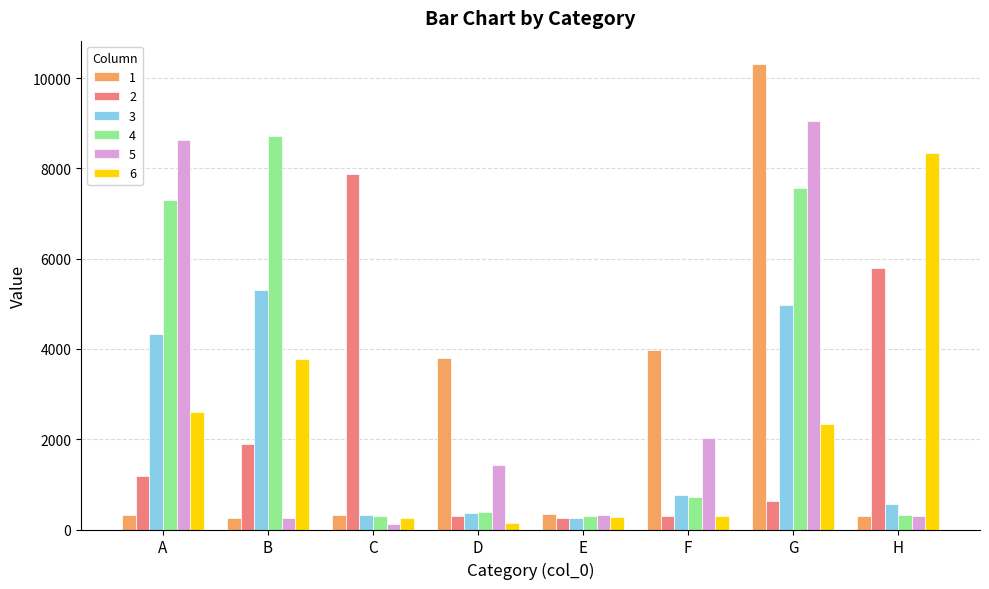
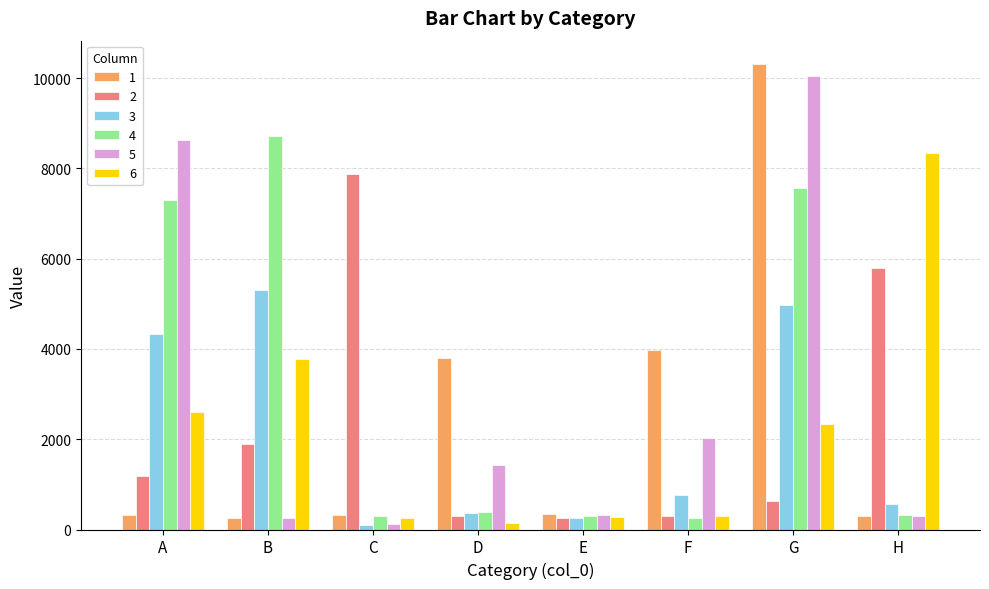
  {
    "3": {
      "A": 4300,
      "B": 5300,
-     "C": 300,
+     "C": 100,
      "D": 400,
      "E": 300,
      "F": 800,
      "G": 5000,
      "H": 600
    },
    "4": {
      "A": 7300,
      "B": 8700,
      "C": 300,
      "D": 400,
      "E": 300,
-     "F": 700,
+     "F": 300,
      "G": 7600,
      "H": 300
    },
    "5": {
      "A": 8600,
      "B": 300,
      "C": 100,
      "D": 1400,
      "E": 300,
      "F": 2000,
-     "G": 9100,
+     "G": 10000,
      "H": 300
    },
    "6": {
      "A": 2600,
      "B": 3800,
      "C": 300,
      "D": 100,
      "E": 300,
      "F": 300,
      "G": 2300,
      "H": 8400
    }
  }
